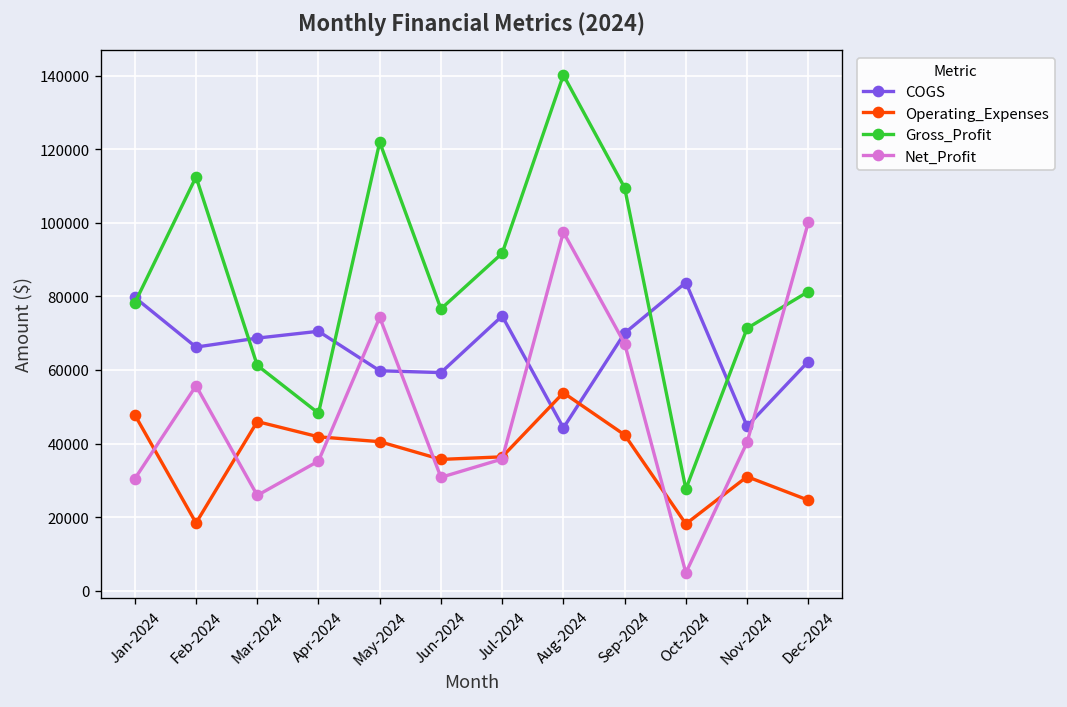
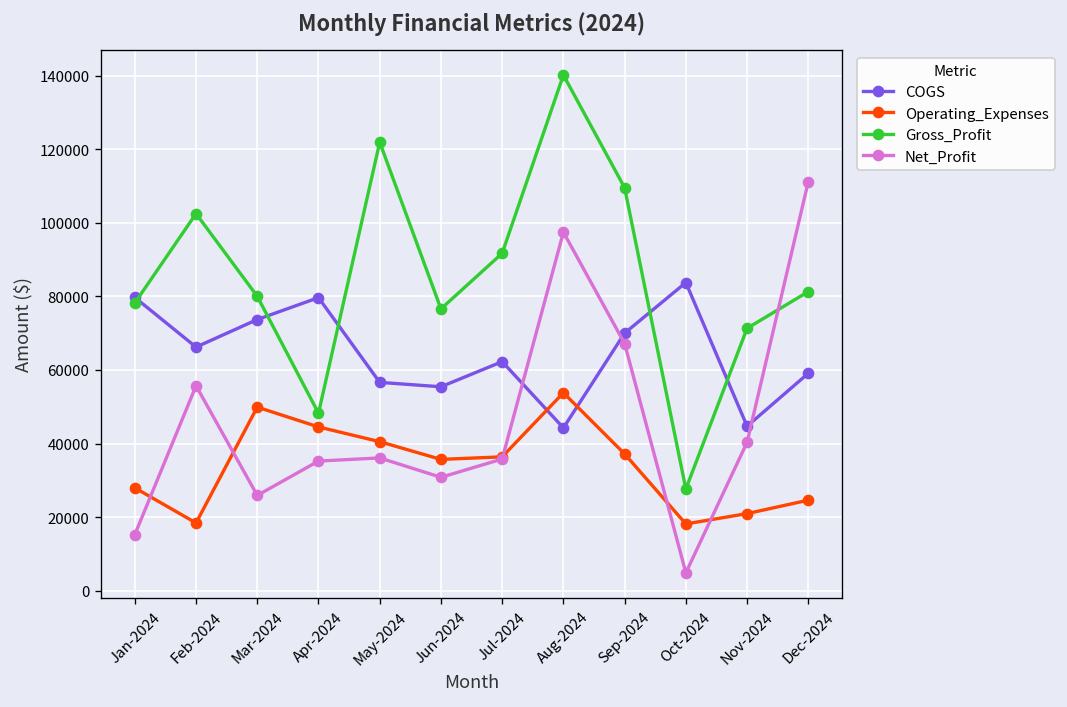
  {
    "COGS": {
      "Jan-2024": 80000,
      "Feb-2024": 66000,
-     "Mar-2024": 69000,
-     "Apr-2024": 71000,
-     "May-2024": 60000,
-     "Jun-2024": 59000,
-     "Jul-2024": 75000,
+     "Mar-2024": 74000,
+     "Apr-2024": 80000,
+     "May-2024": 57000,
+     "Jun-2024": 55000,
+     "Jul-2024": 62000,
      "Aug-2024": 44000,
      "Sep-2024": 70000,
      "Oct-2024": 84000,
      "Nov-2024": 45000,
-     "Dec-2024": 62000
+     "Dec-2024": 59000
    },
    "Operating_Expenses": {
-     "Jan-2024": 48000,
+     "Jan-2024": 28000,
      "Feb-2024": 18000,
-     "Mar-2024": 46000,
-     "Apr-2024": 42000,
+     "Mar-2024": 50000,
+     "Apr-2024": 45000,
      "May-2024": 41000,
      "Jun-2024": 36000,
      "Aug-2024": 54000,
-     "Sep-2024": 42000,
+     "Sep-2024": 37000,
      "Oct-2024": 18000,
-     "Nov-2024": 31000,
+     "Nov-2024": 21000,
      "Dec-2024": 25000
    },
    "Gross_Profit": {
      "Jan-2024": 78000,
-     "Feb-2024": 112000,
-     "Mar-2024": 61000,
+     "Feb-2024": 103000,
+     "Mar-2024": 80000,
      "Apr-2024": 48000,
      "May-2024": 122000,
      "Jun-2024": 77000,
      "Jul-2024": 92000,
      "Aug-2024": 140000,
      "Sep-2024": 110000,
      "Oct-2024": 28000,
      "Nov-2024": 71000,
      "Dec-2024": 81000
    },
    "Net_Profit": {
-     "Jan-2024": 30000,
+     "Jan-2024": 15000,
      "Feb-2024": 56000,
      "Mar-2024": 26000,
      "Apr-2024": 35000,
-     "May-2024": 74000,
+     "May-2024": 36000,
      "Jun-2024": 31000,
      "Aug-2024": 97000,
      "Sep-2024": 67000,
      "Oct-2024": 5000,
      "Nov-2024": 40000,
-     "Dec-2024": 100000
+     "Dec-2024": 111000
    }
  }
